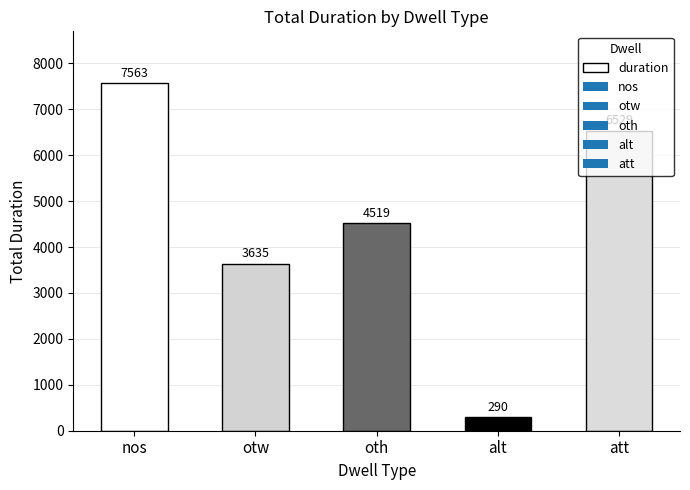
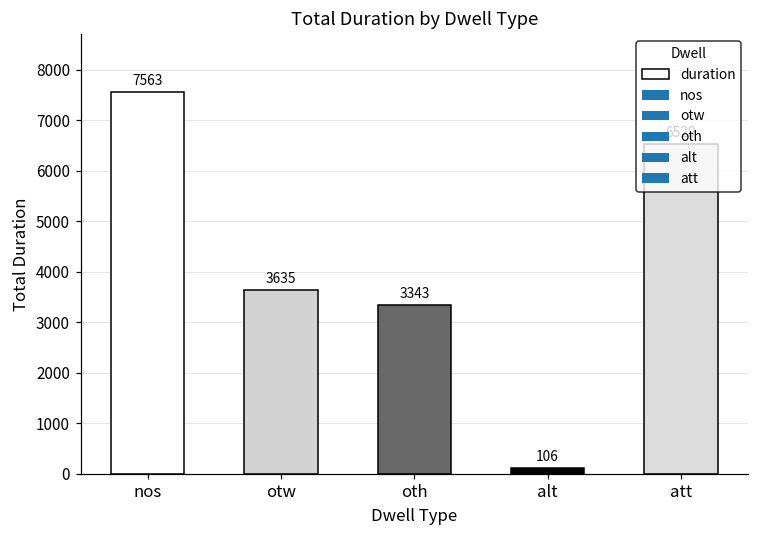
  {
    "nos": 7563,
    "otw": 3635,
-   "oth": 4519,
-   "alt": 290
+   "oth": 3343,
+   "alt": 106
  }
